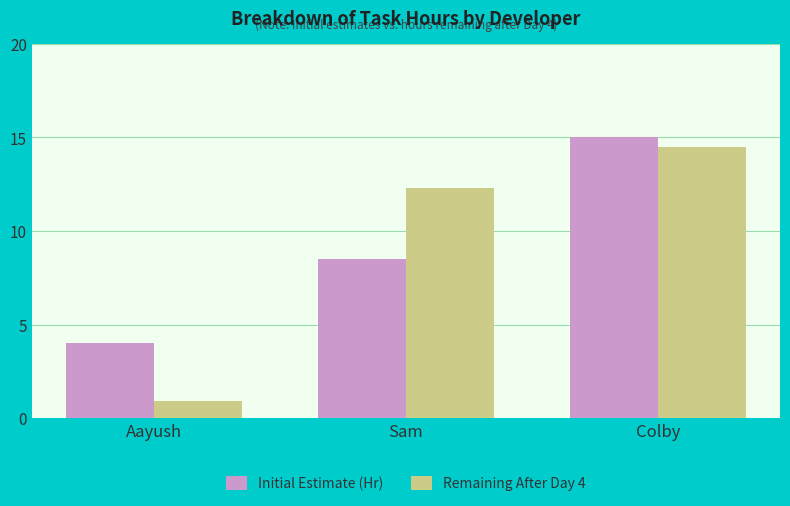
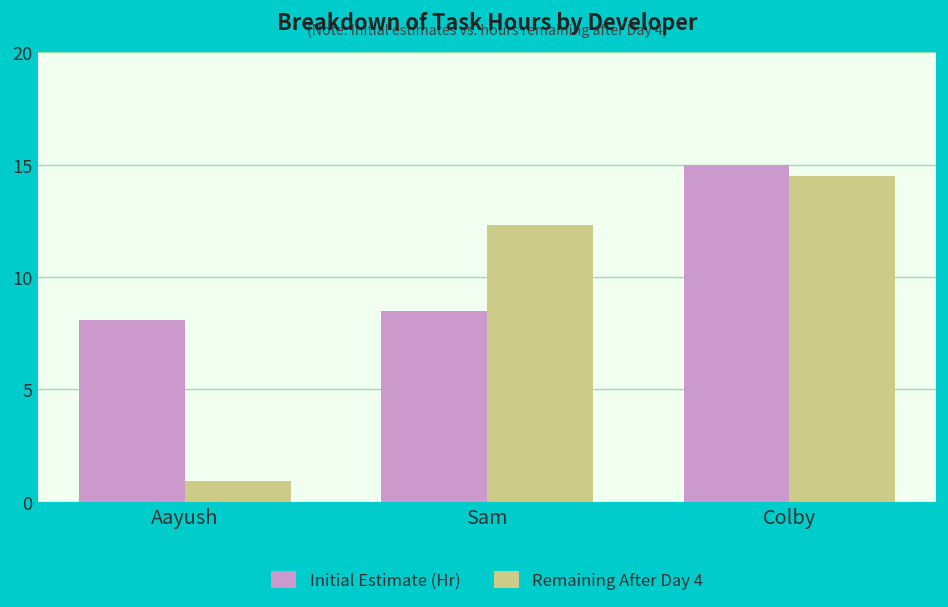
  {
    "Initial Estimate (Hr)": {
-     "Aayush": 4.0,
+     "Aayush": 8.1,
      "Sam": 8.5,
      "Colby": 15.0
    },
    "Remaining After Day 4": {
      "Aayush": 0.9,
      "Sam": 12.3,
      "Colby": 14.5
    }
  }
